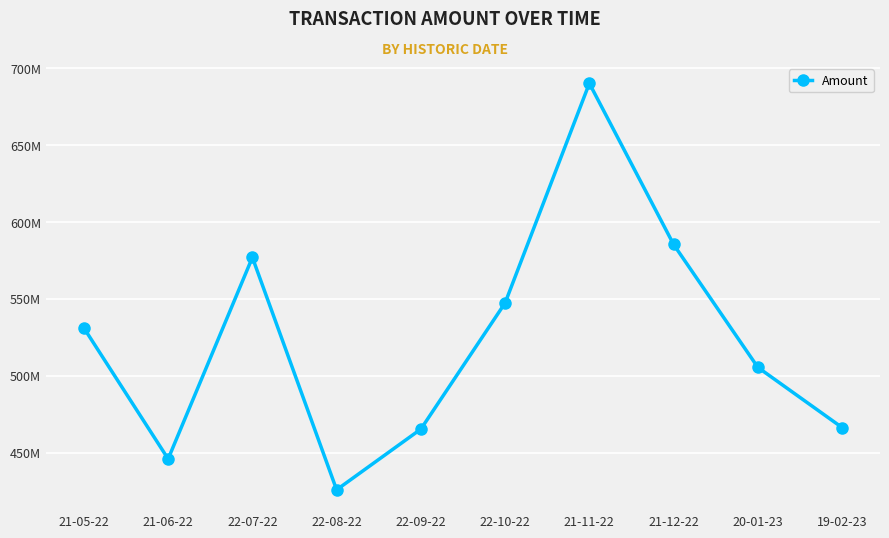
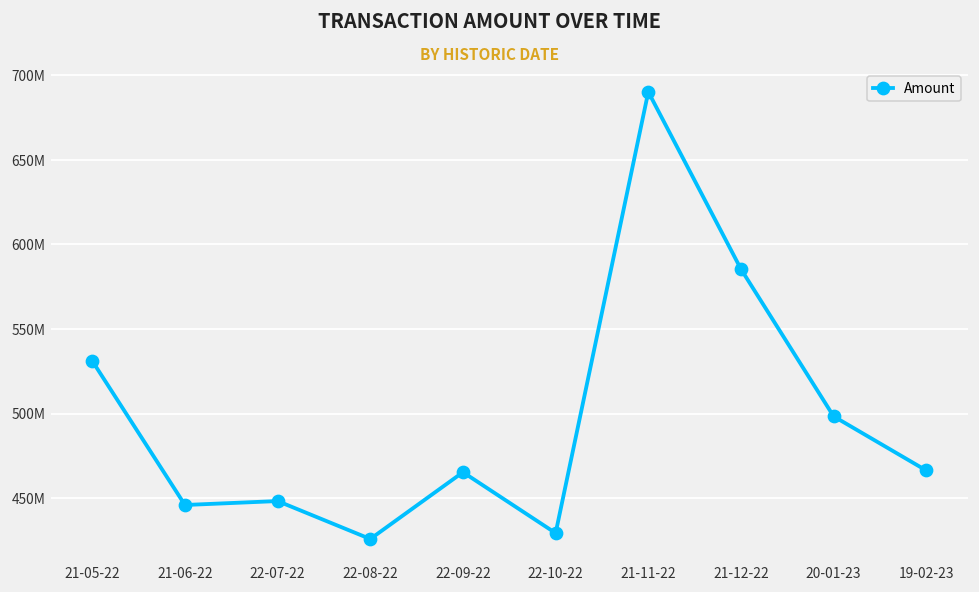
  {
    "21-05-22": 531000000,
    "21-06-22": 446000000,
-   "22-07-22": 577000000,
+   "22-07-22": 448000000,
    "22-08-22": 426000000,
    "22-09-22": 465000000,
-   "22-10-22": 547000000,
+   "22-10-22": 429000000,
    "21-11-22": 690000000,
    "21-12-22": 585000000,
-   "20-01-23": 506000000,
+   "20-01-23": 498000000,
    "19-02-23": 466000000
  }
